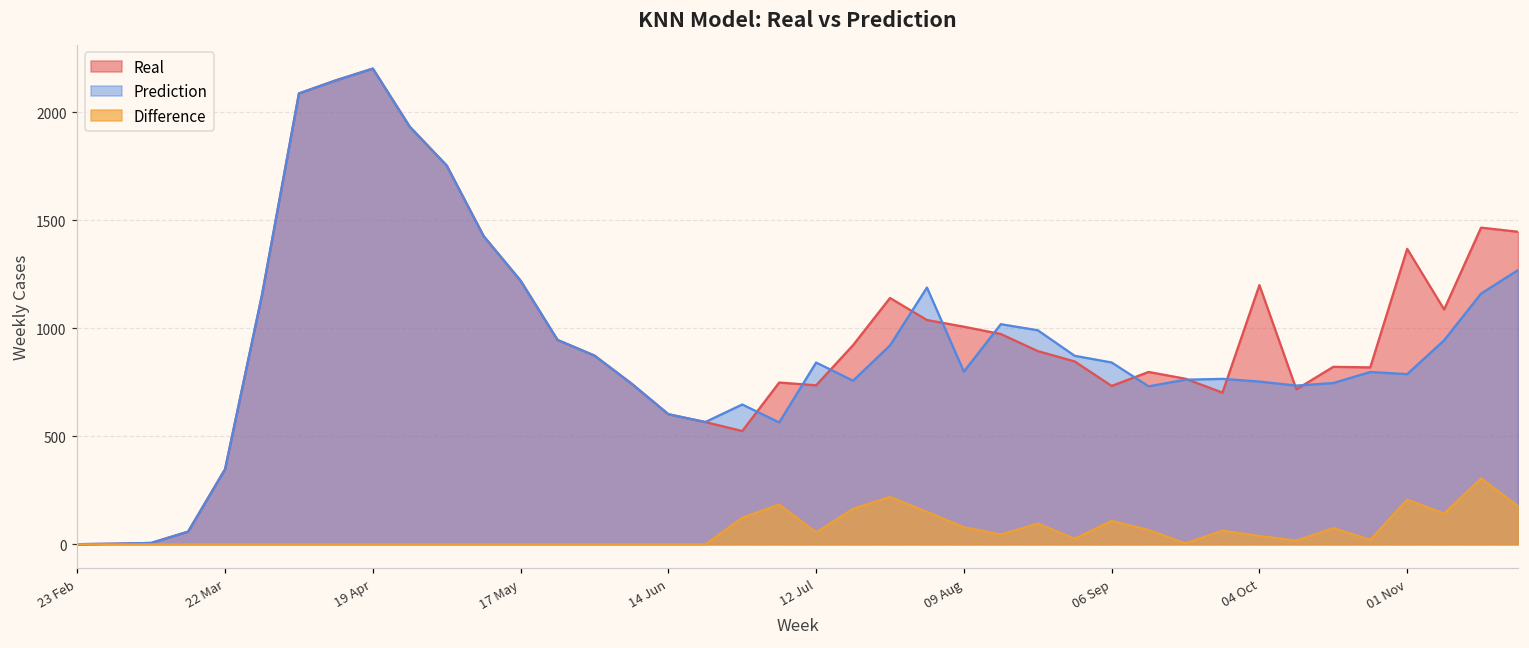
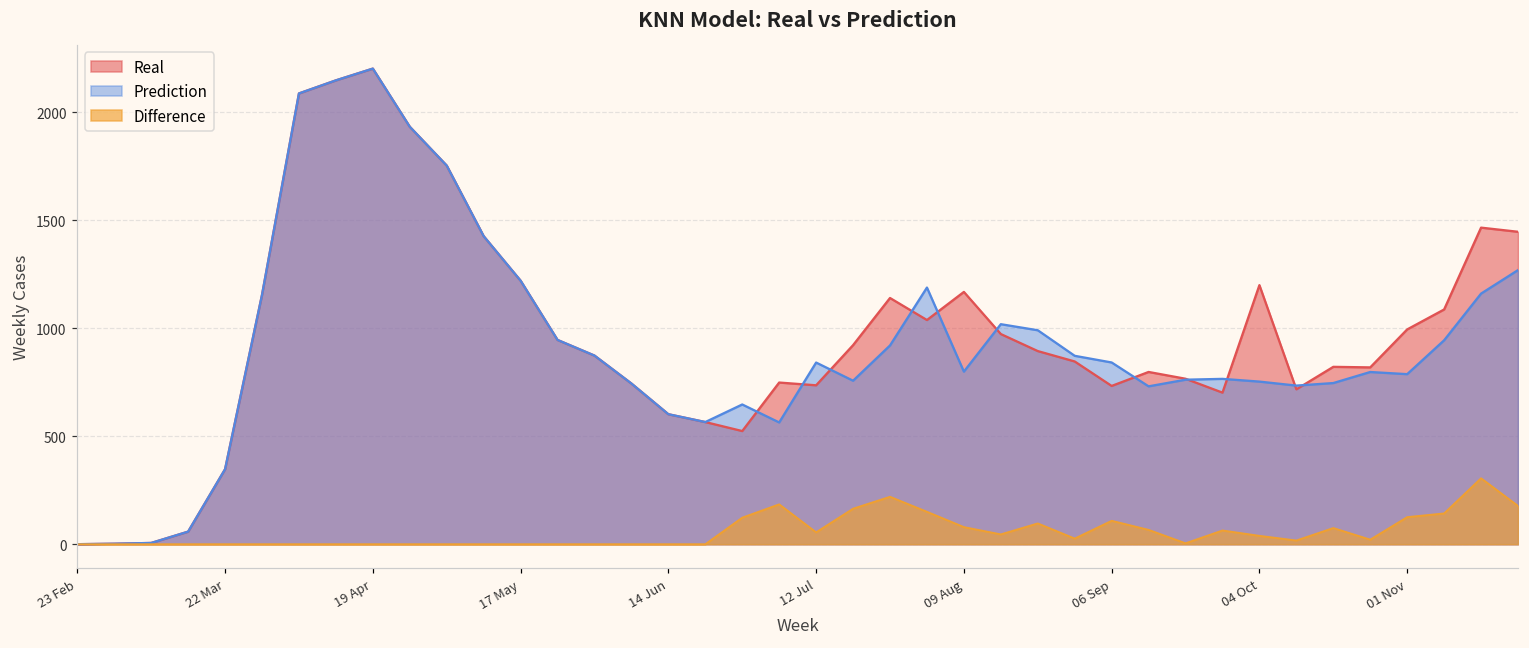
  {
    "Real": {
      "12 Jul": 740,
-     "09 Aug": 1010,
+     "09 Aug": 1170,
      "06 Sep": 730,
      "04 Oct": 1200,
-     "01 Nov": 1370
+     "01 Nov": 990
    },
    "Prediction": {
      "12 Jul": 840,
      "09 Aug": 800,
      "06 Sep": 840,
      "04 Oct": 750,
      "01 Nov": 790
    },
    "Difference": {
      "22 Mar": 0,
      "19 Apr": 0,
      "17 May": 0,
      "14 Jun": 0,
      "12 Jul": 60,
      "09 Aug": 80,
      "06 Sep": 110,
      "04 Oct": 40,
-     "01 Nov": 210
+     "01 Nov": 130
    }
  }
